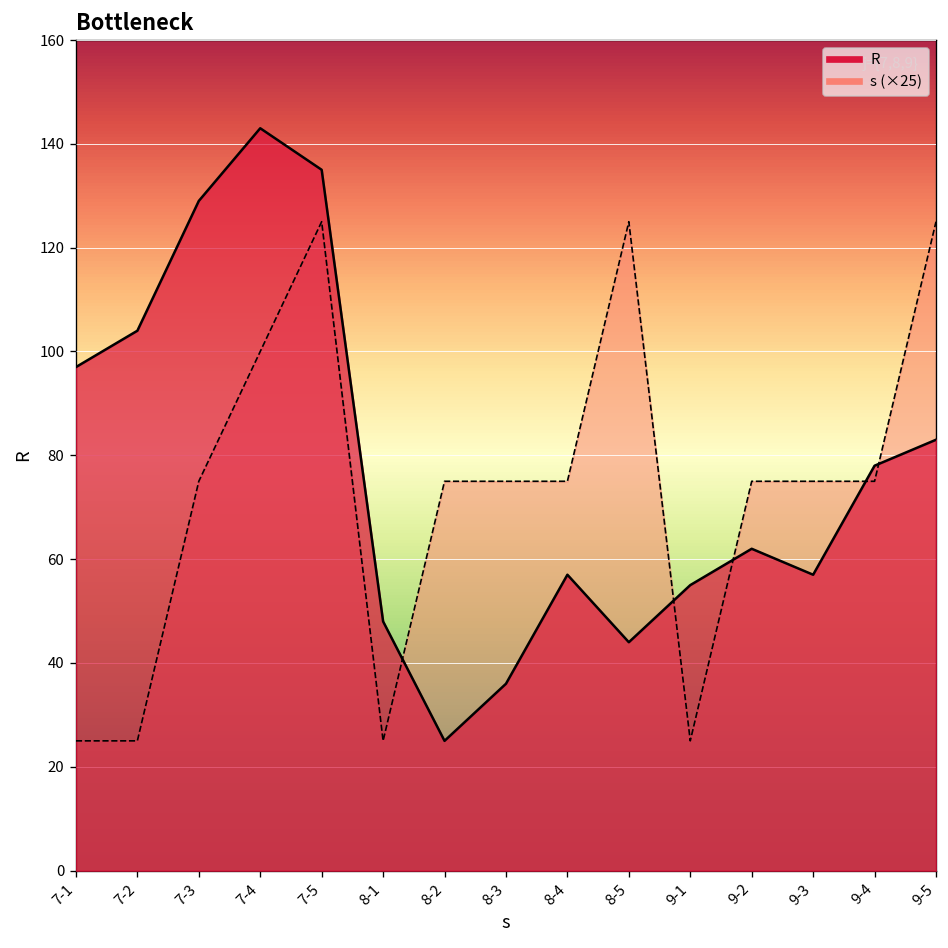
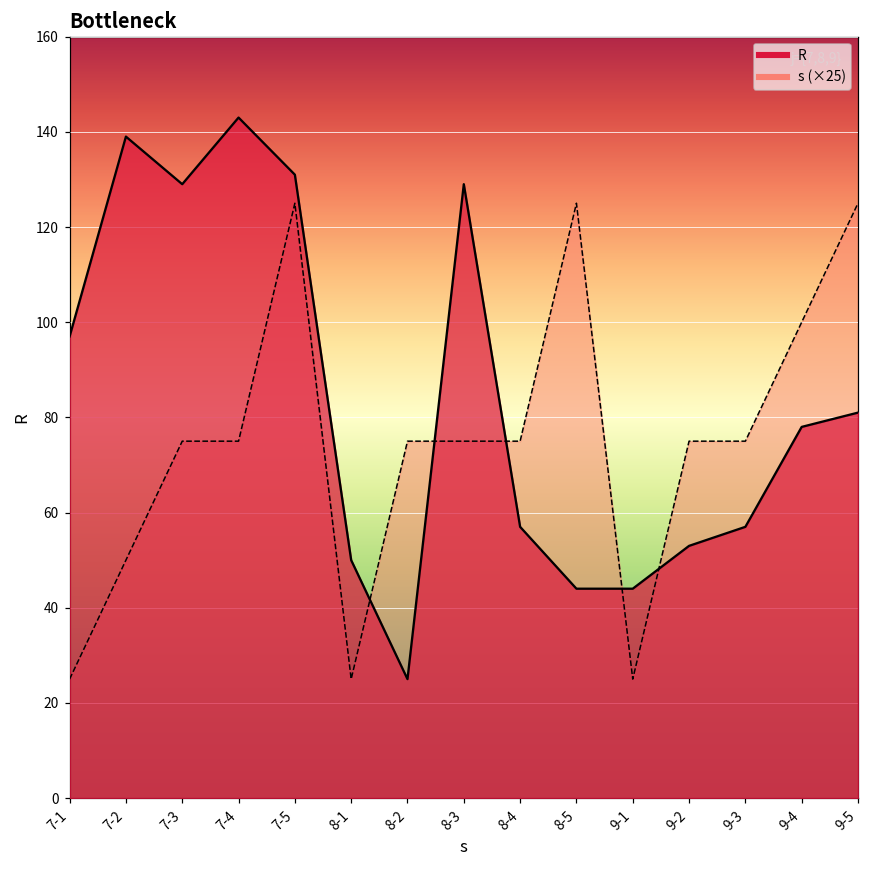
  {
    "R": {
      "7-1": 97,
-     "7-2": 104,
+     "7-2": 139,
      "7-3": 129,
      "7-4": 143,
-     "7-5": 135,
-     "8-1": 48,
+     "7-5": 131,
+     "8-1": 50,
      "8-2": 25,
-     "8-3": 36,
+     "8-3": 129,
      "8-4": 57,
      "8-5": 44,
-     "9-1": 55,
-     "9-2": 62,
+     "9-1": 44,
+     "9-2": 53,
      "9-3": 57,
      "9-4": 78,
-     "9-5": 83
+     "9-5": 81
    },
    "s (×25)": {
      "7-1": 25,
-     "7-2": 25,
+     "7-2": 50,
      "7-3": 75,
-     "7-4": 100,
+     "7-4": 75,
      "7-5": 125,
      "8-1": 25,
      "8-2": 75,
      "8-3": 75,
      "8-4": 75,
      "8-5": 125,
      "9-1": 25,
      "9-2": 75,
      "9-3": 75,
-     "9-4": 75,
+     "9-4": 100,
      "9-5": 125
    }
  }
